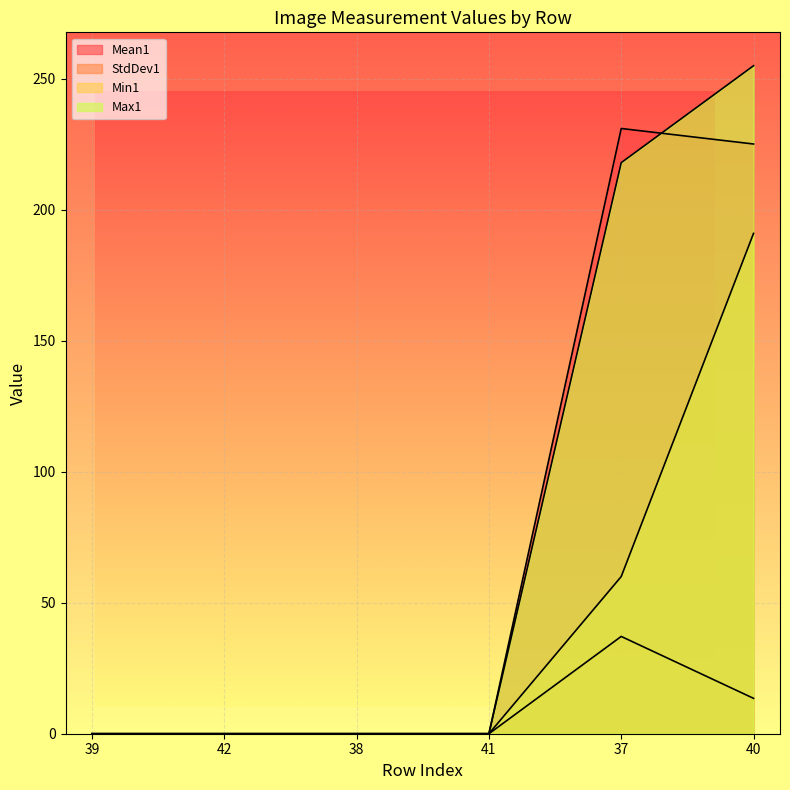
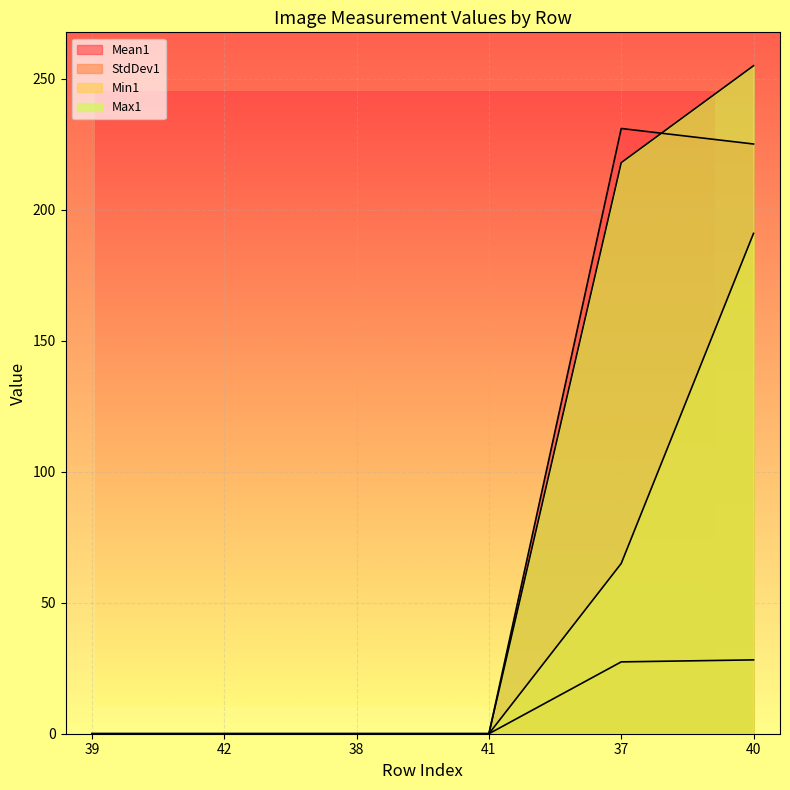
  {
    "Mean1": {
      "37": 231,
      "40": 225
    },
    "StdDev1": {
-     "37": 37,
-     "40": 14
+     "37": 27,
+     "40": 28
    },
    "Min1": {
-     "37": 60,
+     "37": 65,
      "40": 191
    },
    "Max1": {
      "37": 218,
      "40": 255
    }
  }
